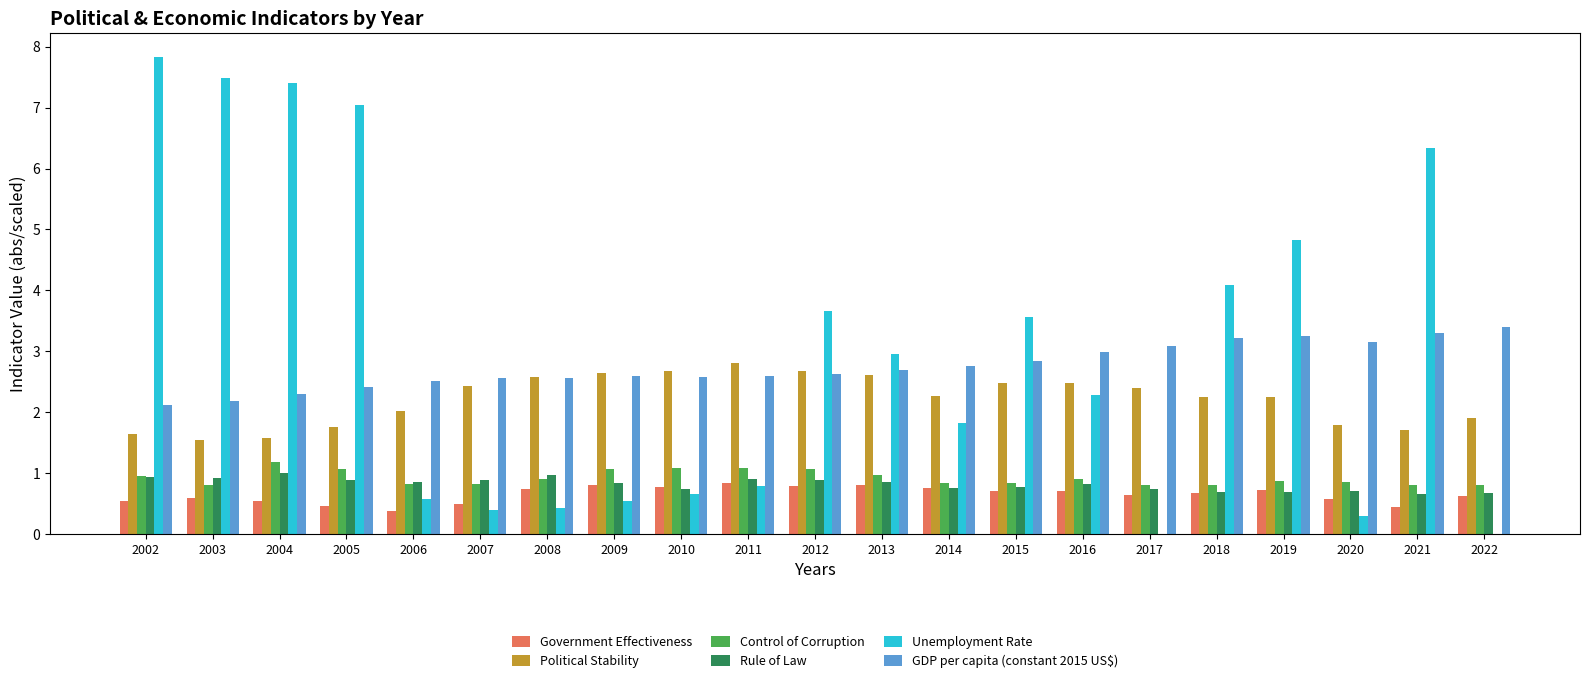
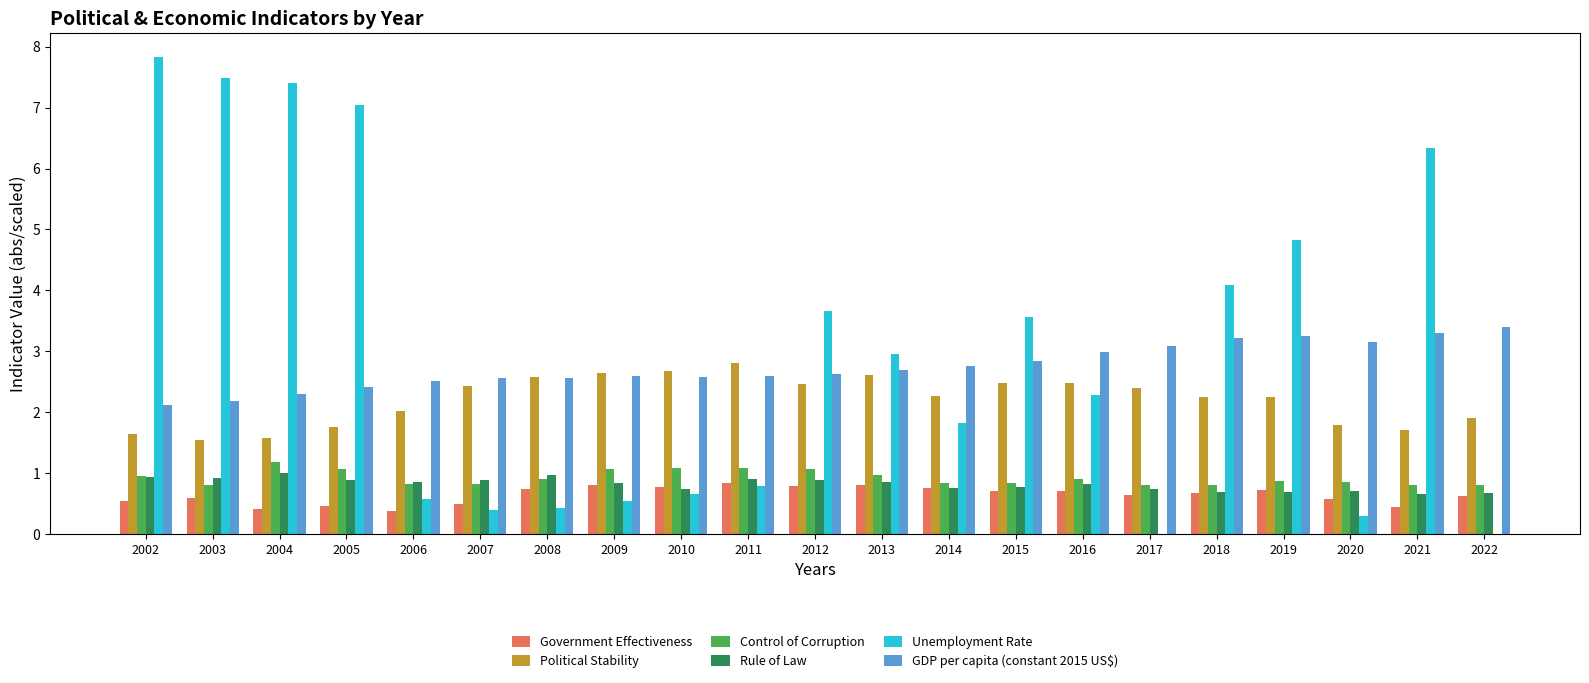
  {
    "Government Effectiveness": {
      "2002": 0.5,
      "2003": 0.6,
-     "2004": 0.5,
+     "2004": 0.4,
      "2005": 0.5,
      "2006": 0.4,
      "2007": 0.5,
      "2008": 0.7,
      "2009": 0.8,
      "2010": 0.8,
      "2011": 0.8,
      "2012": 0.8,
      "2013": 0.8,
      "2014": 0.8,
      "2015": 0.7,
      "2016": 0.7,
      "2017": 0.6,
      "2018": 0.7,
      "2019": 0.7,
      "2020": 0.6,
      "2021": 0.4,
      "2022": 0.6
    },
    "Political Stability": {
      "2002": 1.6,
      "2003": 1.5,
      "2004": 1.6,
      "2005": 1.8,
      "2006": 2.0,
      "2007": 2.4,
      "2008": 2.6,
      "2009": 2.6,
      "2010": 2.7,
      "2011": 2.8,
-     "2012": 2.7,
+     "2012": 2.5,
      "2013": 2.6,
      "2014": 2.3,
      "2015": 2.5,
      "2016": 2.5,
      "2017": 2.4,
      "2018": 2.3,
      "2019": 2.3,
      "2020": 1.8,
      "2021": 1.7,
      "2022": 1.9
    },
    "Unemployment Rate": {
      "2002": 7.8,
      "2003": 7.5,
      "2004": 7.4,
      "2005": 7.1,
      "2006": 0.6,
      "2007": 0.4,
      "2008": 0.4,
      "2009": 0.5,
      "2010": 0.7,
      "2011": 0.8,
      "2012": 3.7,
      "2013": 3.0,
      "2014": 1.8,
      "2015": 3.6,
      "2016": 2.3,
      "2017": 0.0,
      "2018": 4.1,
      "2019": 4.8,
      "2020": 0.3,
      "2021": 6.3,
      "2022": 0.0
    },
    "GDP per capita (constant 2015 US$)": {
      "2002": 2.1,
      "2003": 2.2,
      "2004": 2.3,
      "2005": 2.4,
      "2006": 2.5,
      "2007": 2.6,
      "2008": 2.6,
      "2009": 2.6,
      "2010": 2.6,
      "2011": 2.6,
      "2012": 2.6,
      "2013": 2.7,
      "2014": 2.8,
      "2015": 2.8,
      "2016": 3.0,
      "2017": 3.1,
      "2018": 3.2,
      "2019": 3.3,
      "2020": 3.2,
      "2021": 3.3,
      "2022": 3.4
    }
  }
